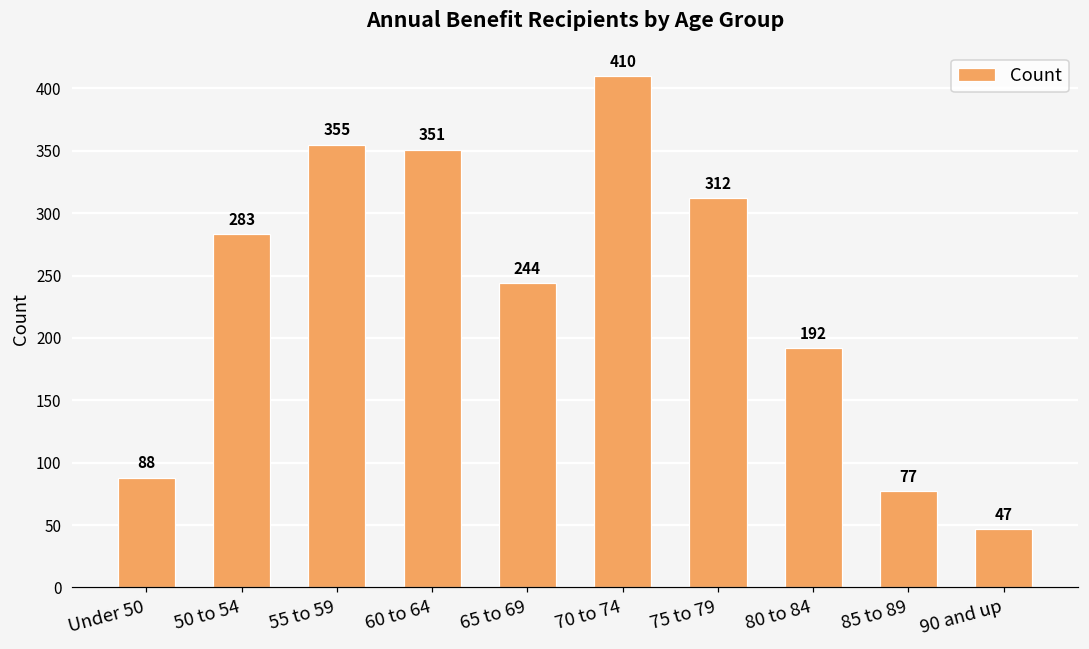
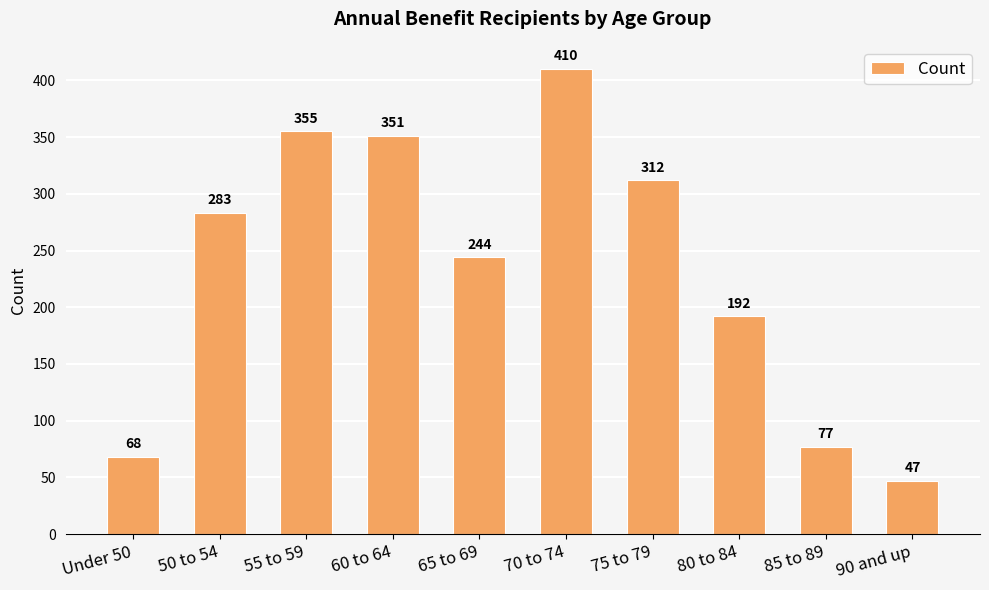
  {
-   "Under 50": 88,
+   "Under 50": 68,
    "50 to 54": 283,
    "55 to 59": 355,
    "60 to 64": 351,
    "65 to 69": 244,
    "70 to 74": 410,
    "75 to 79": 312,
    "80 to 84": 192,
    "85 to 89": 77,
    "90 and up": 47
  }
